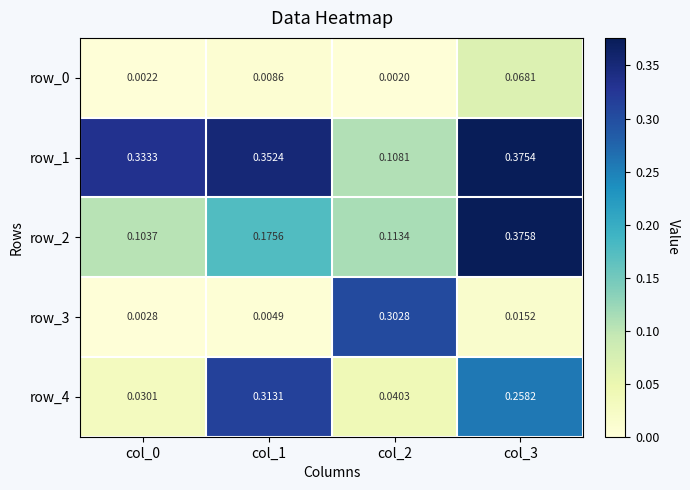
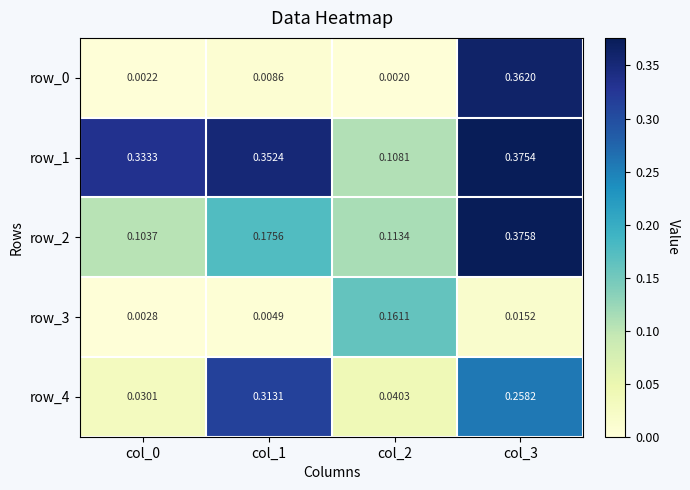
  {
    "row_0": {
      "col_0": 0.0022,
      "col_1": 0.0086,
      "col_2": 0.0020,
-     "col_3": 0.0681
+     "col_3": 0.3620
    },
    "row_1": {
      "col_0": 0.3333,
      "col_1": 0.3524,
      "col_2": 0.1081,
      "col_3": 0.3754
    },
    "row_2": {
      "col_0": 0.1037,
      "col_1": 0.1756,
      "col_2": 0.1134,
      "col_3": 0.3758
    },
    "row_3": {
      "col_0": 0.0028,
      "col_1": 0.0049,
-     "col_2": 0.3028,
+     "col_2": 0.1611,
      "col_3": 0.0152
    },
    "row_4": {
      "col_0": 0.0301,
      "col_1": 0.3131,
      "col_2": 0.0403,
      "col_3": 0.2582
    }
  }
